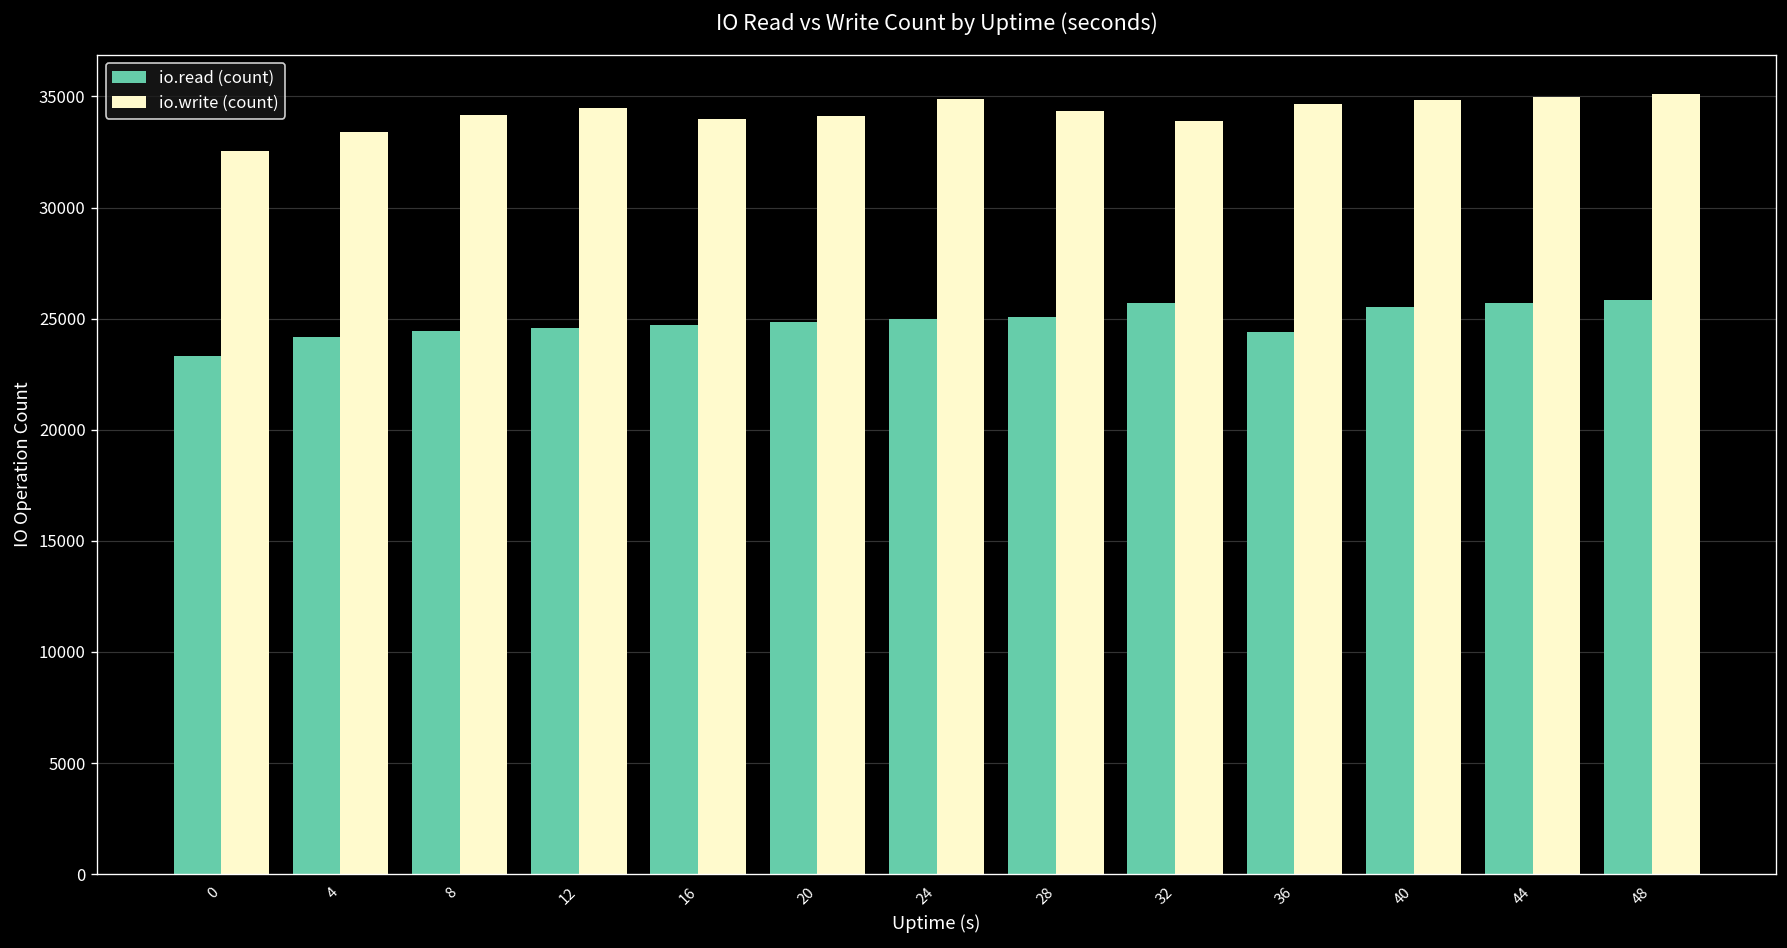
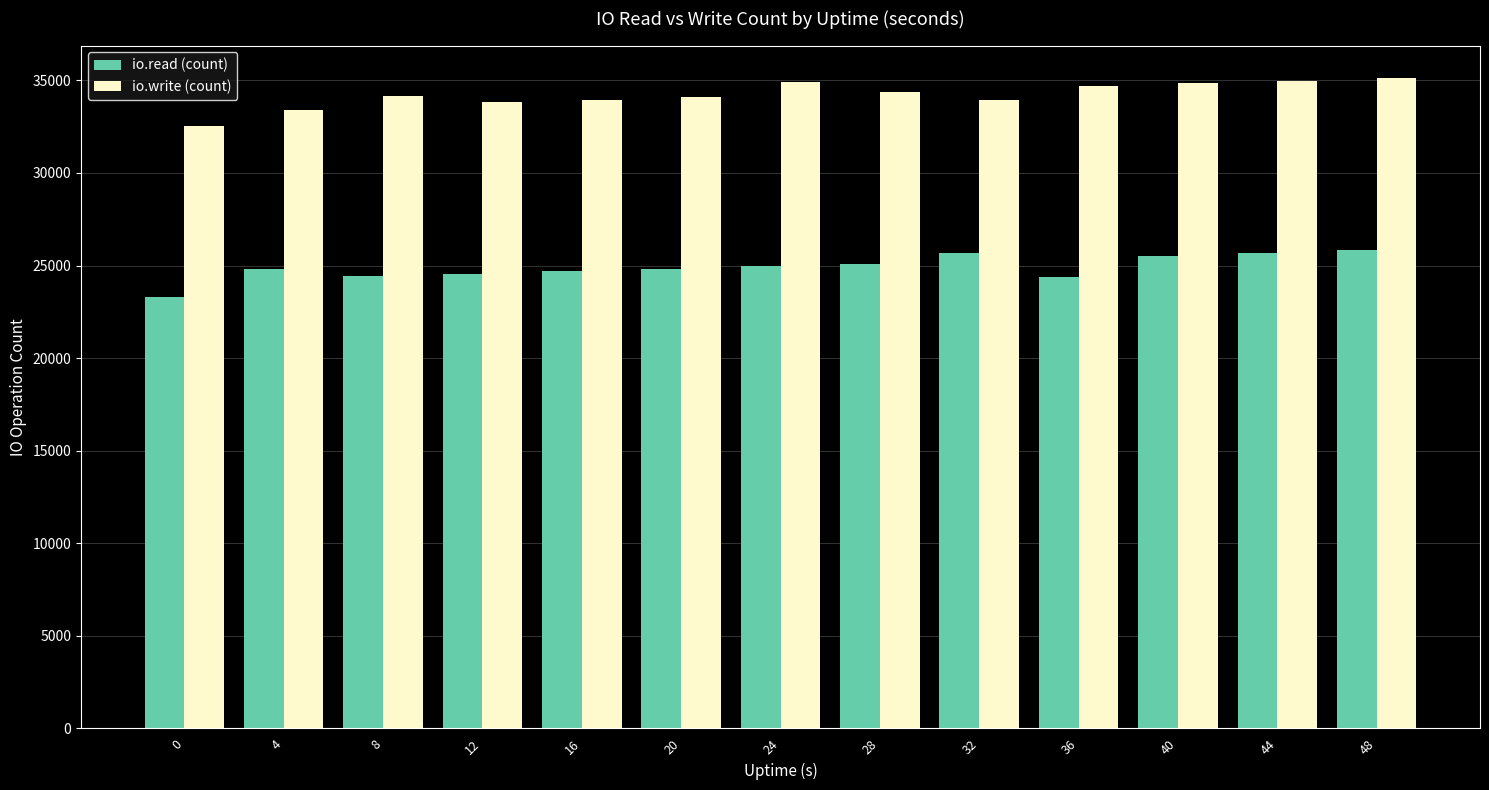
  {
    "io.read (count)": {
      "0": 23300,
-     "4": 24200,
+     "4": 24800,
      "8": 24400,
      "12": 24600,
      "16": 24700,
      "20": 24800,
      "24": 25000,
      "28": 25100,
      "32": 25700,
      "36": 24400,
      "40": 25500,
      "44": 25700,
      "48": 25800
    },
    "io.write (count)": {
      "0": 32500,
      "4": 33400,
      "8": 34100,
-     "12": 34500,
+     "12": 33800,
      "16": 34000,
      "20": 34100,
      "24": 34900,
      "28": 34400,
      "32": 33900,
      "36": 34700,
      "40": 34800,
      "44": 35000,
      "48": 35100
    }
  }
